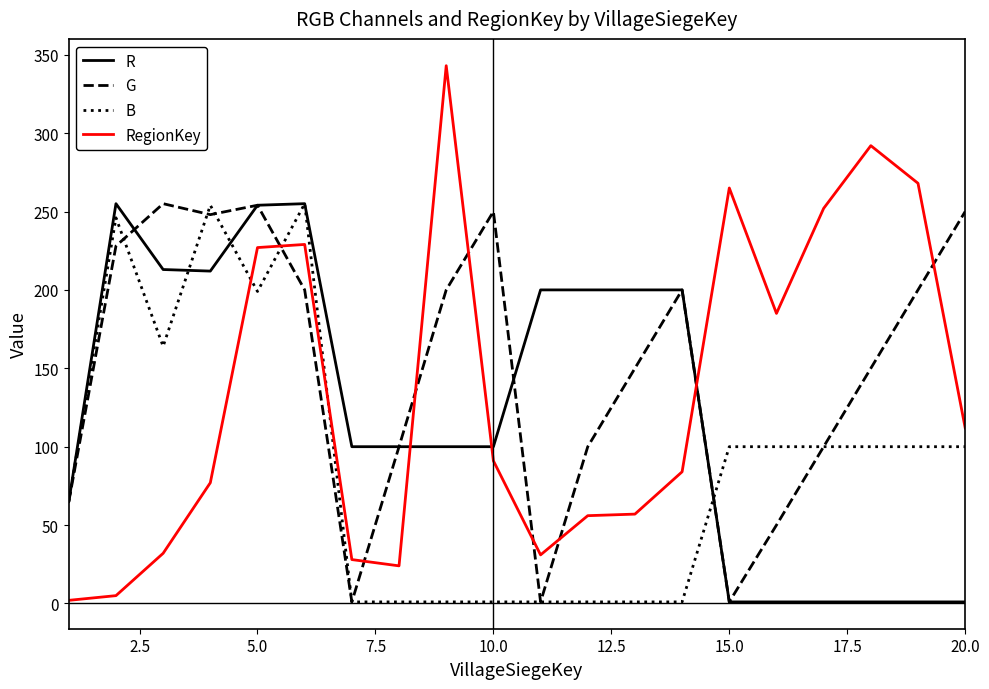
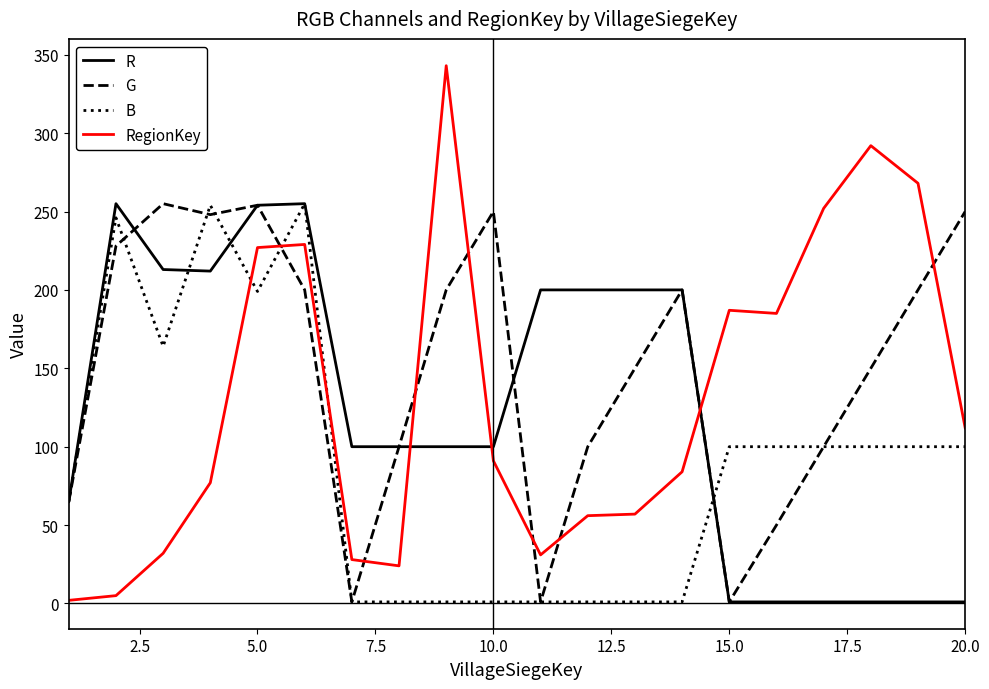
  {
    "RegionKey": {
      "5.0": 227,
      "10.0": 91,
-     "15.0": 265,
+     "15.0": 187,
      "20.0": 112
    }
  }
